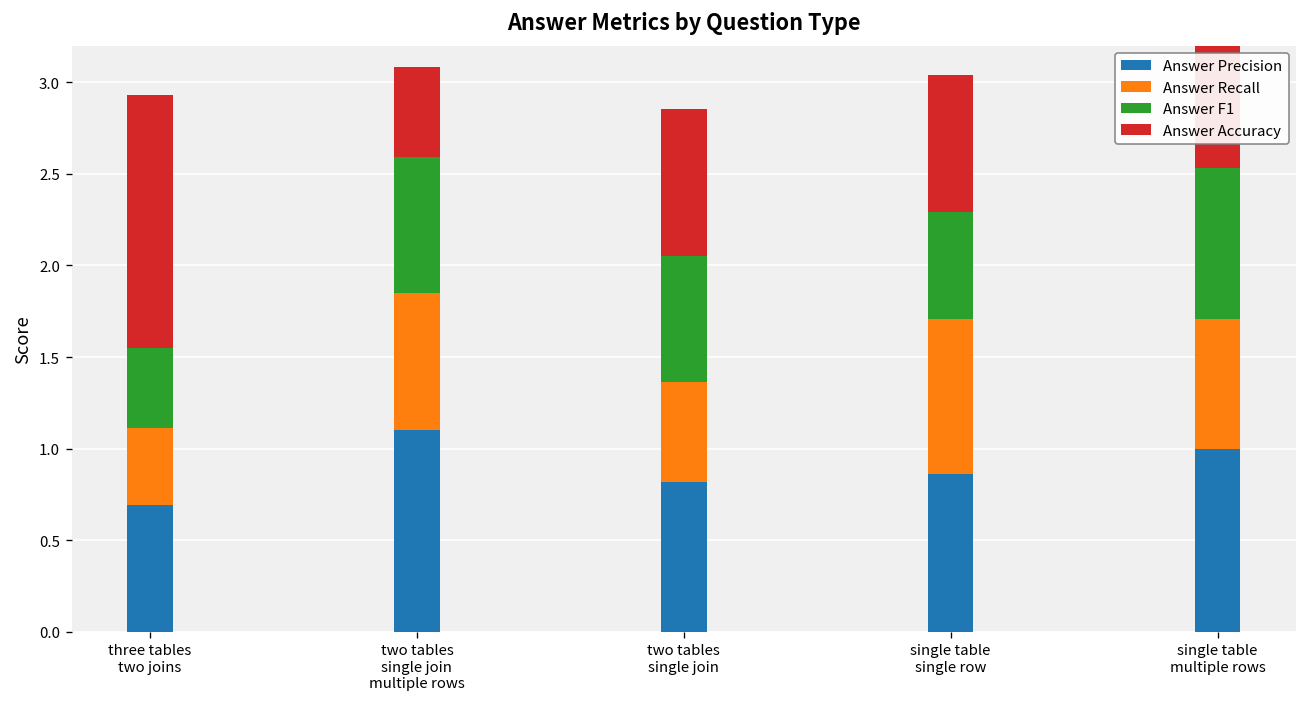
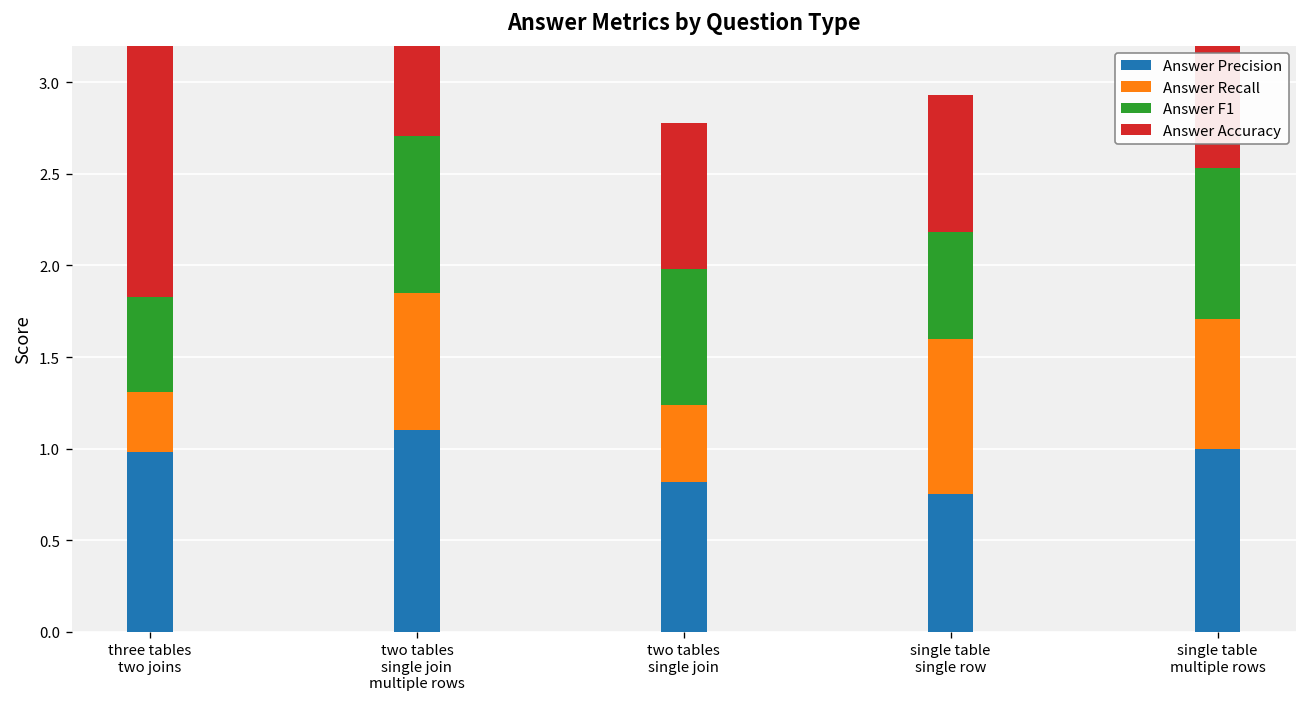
  {
    "Answer Precision": {
-     "three tables two joins": 0.69,
+     "three tables two joins": 0.98,
      "two tables single join multiple rows": 1.10,
      "two tables single join": 0.82,
-     "single table single row": 0.86,
+     "single table single row": 0.75,
      "single table multiple rows": 1.00
    },
    "Answer Recall": {
-     "three tables two joins": 0.42,
+     "three tables two joins": 0.33,
      "two tables single join multiple rows": 0.75,
-     "two tables single join": 0.55,
+     "two tables single join": 0.42,
      "single table single row": 0.85,
      "single table multiple rows": 0.71
    },
    "Answer F1": {
-     "three tables two joins": 0.44,
-     "two tables single join multiple rows": 0.74,
-     "two tables single join": 0.69,
+     "three tables two joins": 0.52,
+     "two tables single join multiple rows": 0.86,
+     "two tables single join": 0.74,
      "single table single row": 0.58,
      "single table multiple rows": 0.83
    },
    "Answer Accuracy": {
      "three tables two joins": 1.38,
      "two tables single join multiple rows": 0.49,
      "two tables single join": 0.80,
      "single table single row": 0.75,
      "single table multiple rows": 0.67
    }
  }
